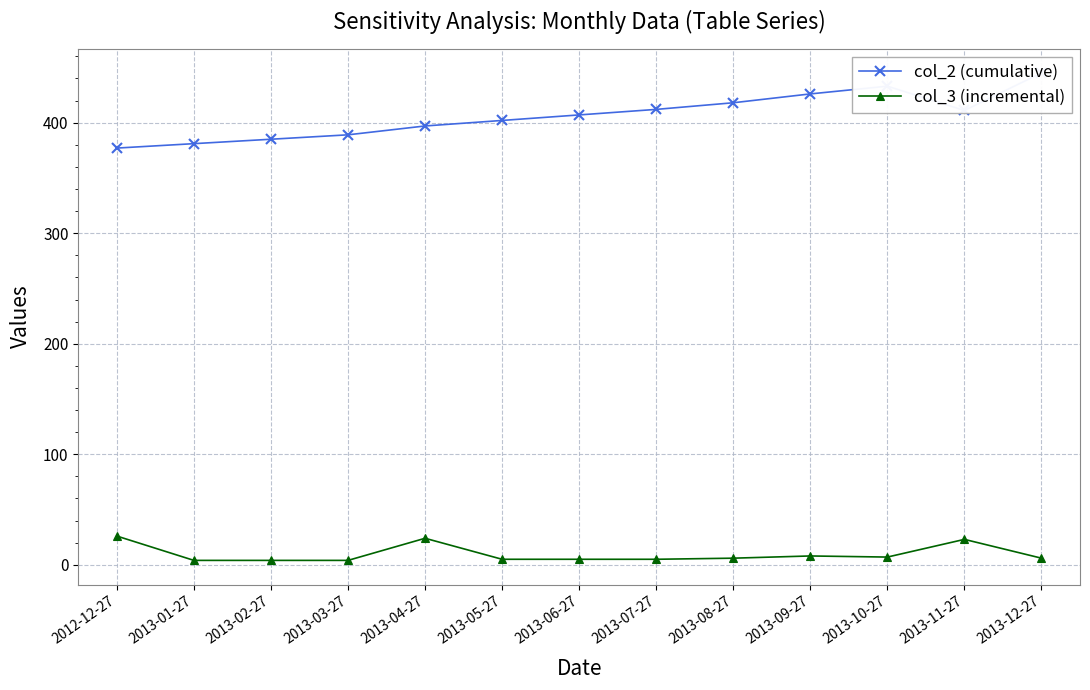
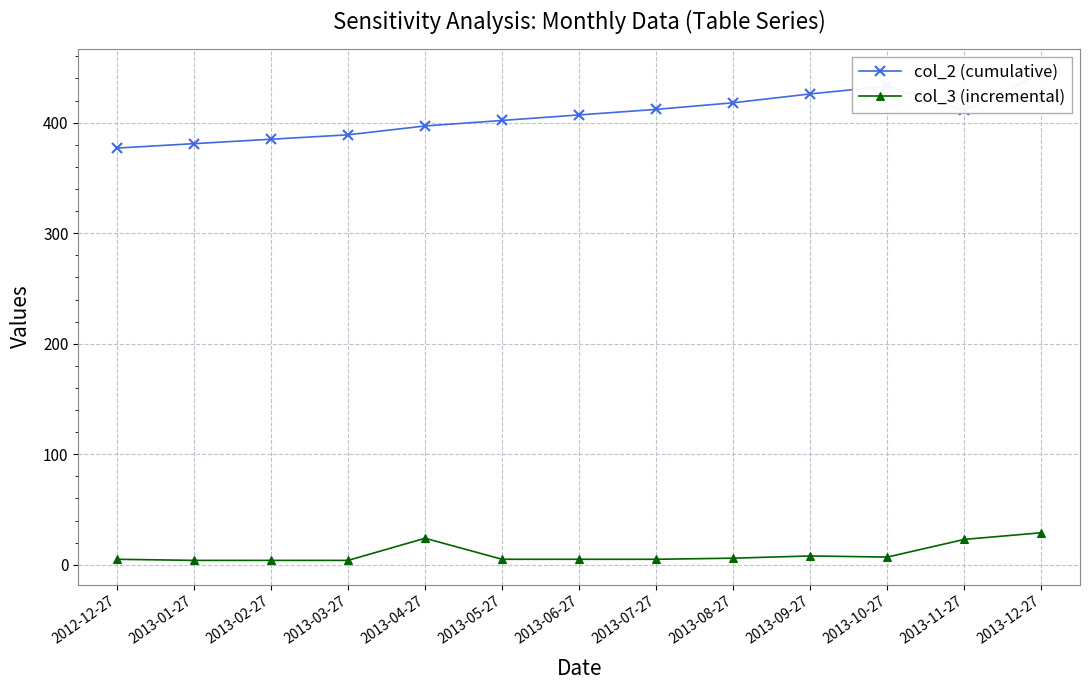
  {
    "col_2 (cumulative)": {
      "2012-12-27": 377,
      "2013-01-27": 381,
      "2013-02-27": 385,
      "2013-03-27": 389,
      "2013-04-27": 397,
      "2013-05-27": 402,
      "2013-06-27": 407,
      "2013-07-27": 412,
      "2013-08-27": 418,
      "2013-09-27": 426
    },
    "col_3 (incremental)": {
-     "2012-12-27": 26,
+     "2012-12-27": 5,
      "2013-01-27": 4,
      "2013-02-27": 4,
      "2013-03-27": 4,
      "2013-04-27": 24,
      "2013-05-27": 5,
      "2013-06-27": 5,
      "2013-07-27": 5,
      "2013-08-27": 6,
      "2013-09-27": 8,
      "2013-10-27": 7,
      "2013-11-27": 23,
-     "2013-12-27": 6
+     "2013-12-27": 29
    }
  }
